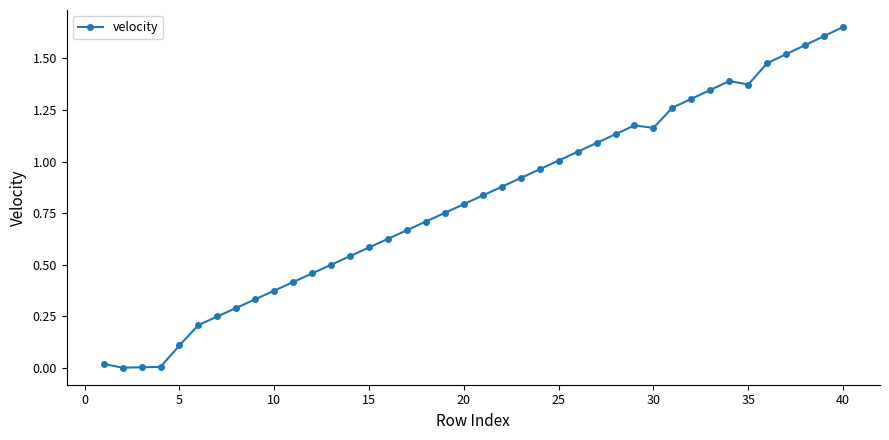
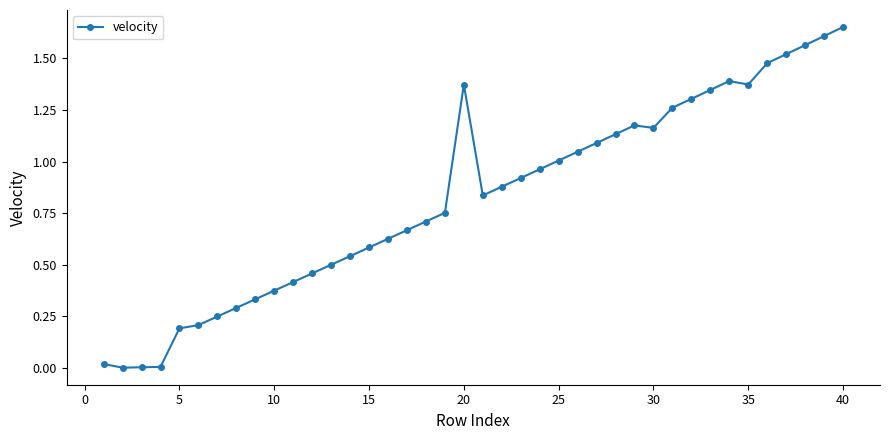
  {
-   "5": 0.11,
+   "5": 0.19,
    "10": 0.37,
    "15": 0.58,
-   "20": 0.79,
+   "20": 1.37,
    "25": 1.00,
    "30": 1.16,
    "35": 1.37,
    "40": 1.65
  }
